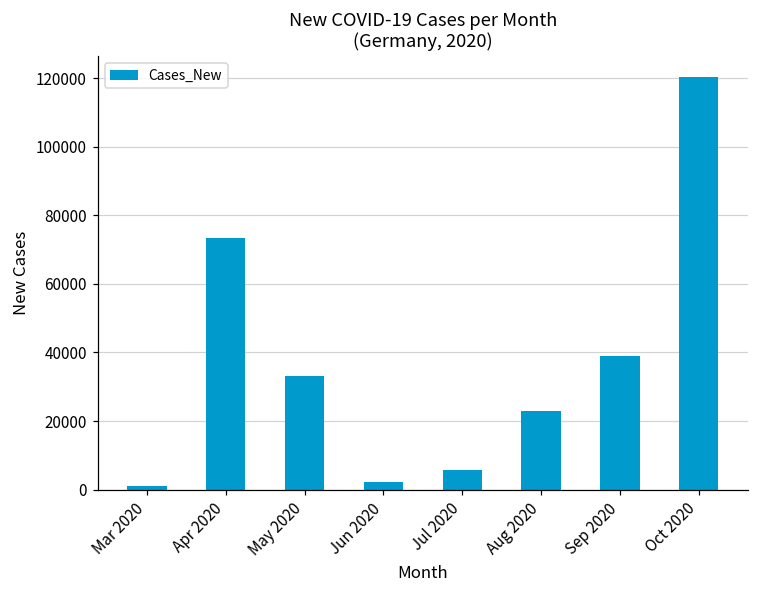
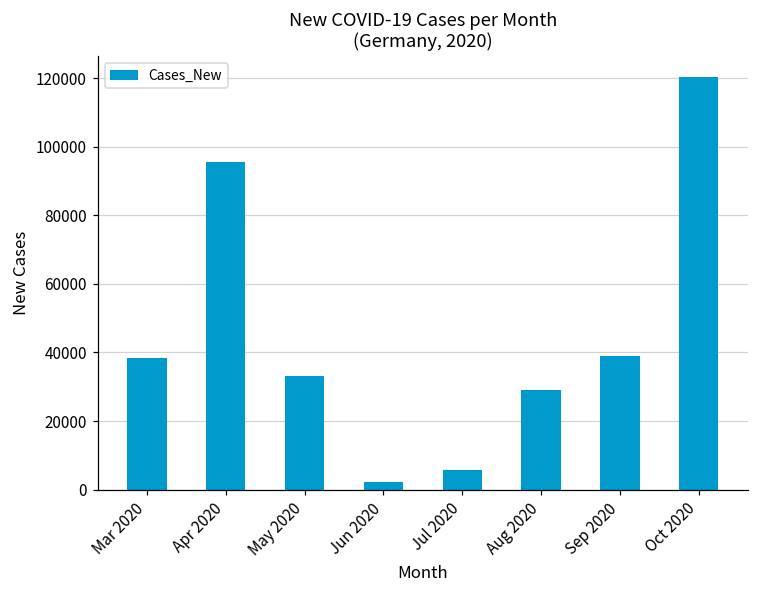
  {
-   "Mar 2020": 1000,
-   "Apr 2020": 74000,
+   "Mar 2020": 38000,
+   "Apr 2020": 96000,
    "May 2020": 33000,
    "Jun 2020": 2000,
    "Jul 2020": 6000,
-   "Aug 2020": 23000,
+   "Aug 2020": 29000,
    "Sep 2020": 39000,
    "Oct 2020": 120000
  }
